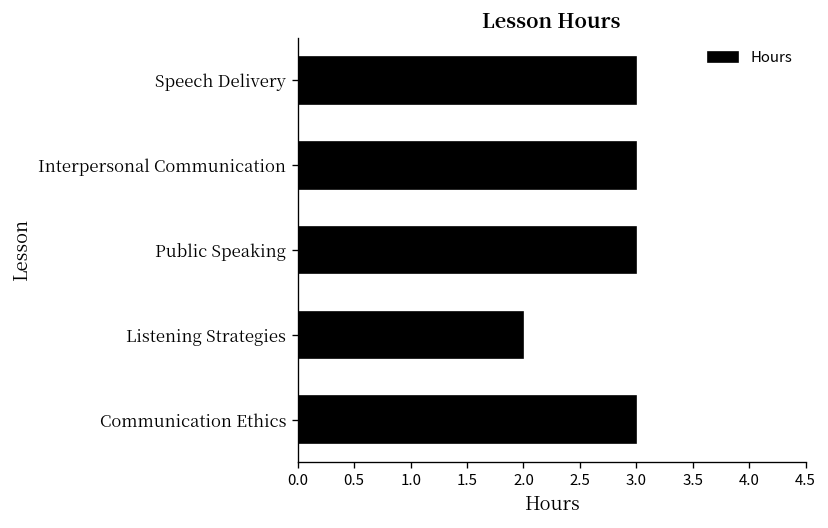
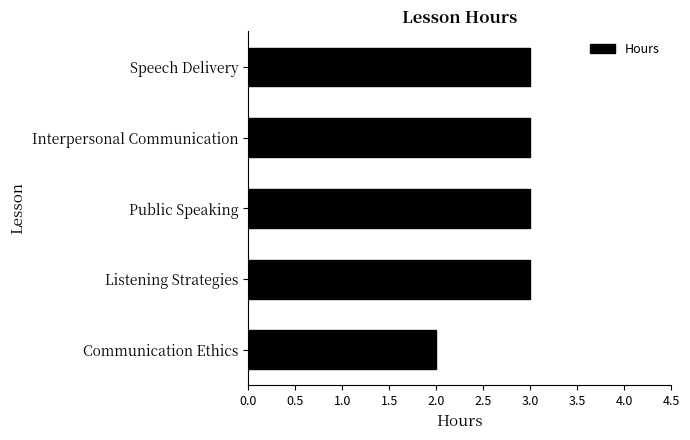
  {
    "Speech Delivery": 3,
    "Interpersonal Communication": 3,
    "Public Speaking": 3,
-   "Listening Strategies": 2,
-   "Communication Ethics": 3
+   "Listening Strategies": 3,
+   "Communication Ethics": 2
  }
